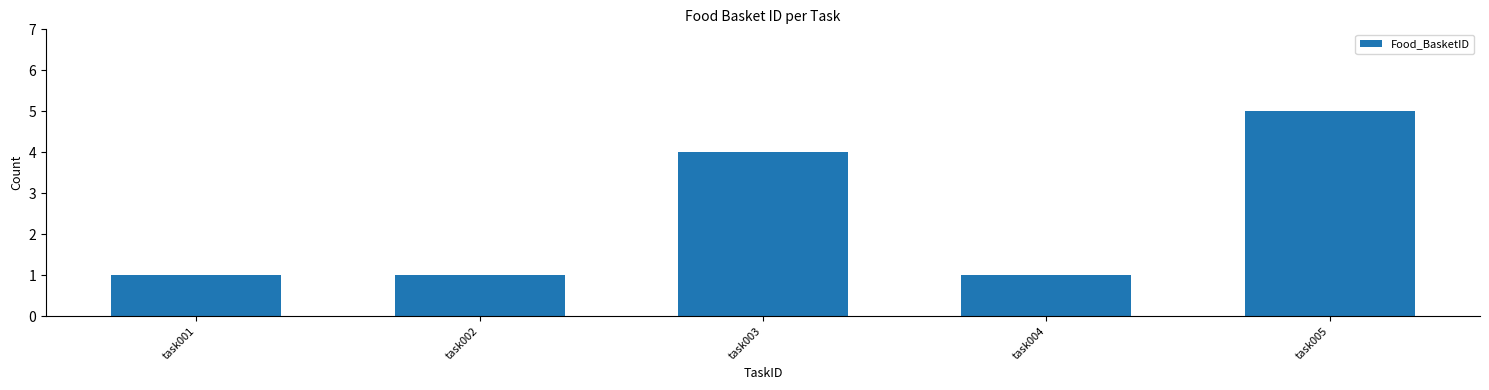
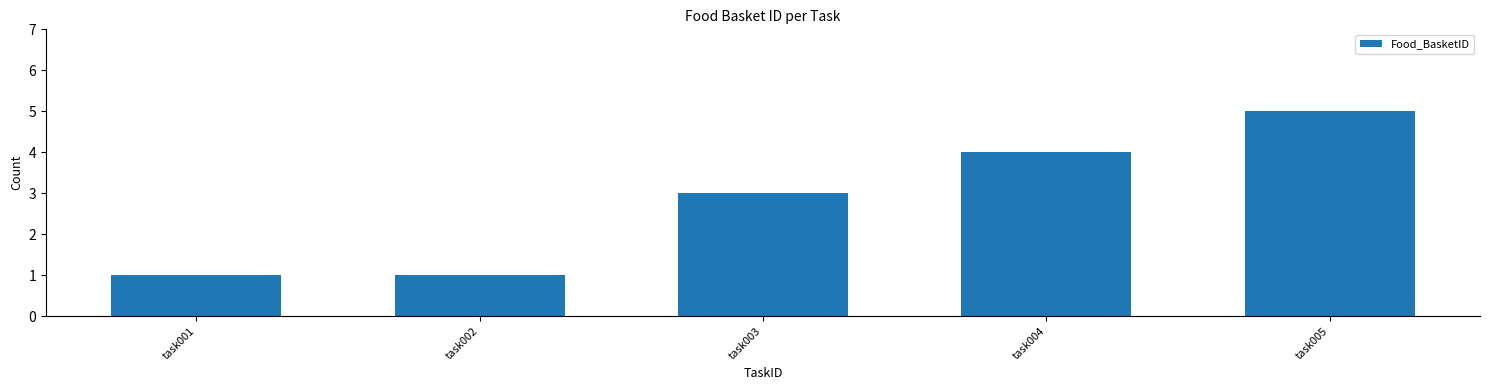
  {
    "task001": 1,
    "task002": 1,
-   "task003": 4,
-   "task004": 1,
+   "task003": 3,
+   "task004": 4,
    "task005": 5
  }
